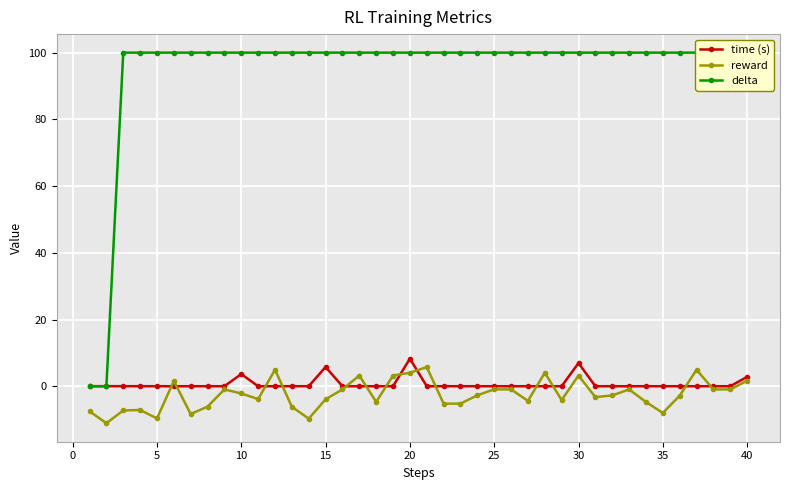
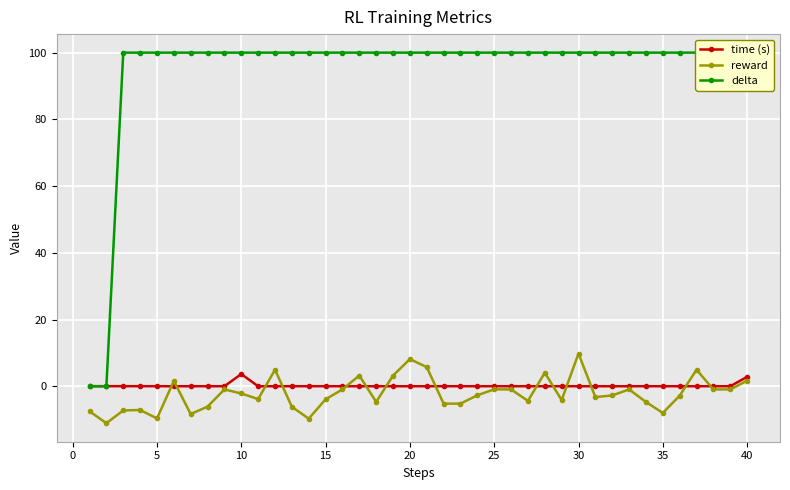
  {
    "time (s)": {
      "5": 0,
      "10": 4,
-     "15": 6,
-     "20": 8,
+     "15": 0,
+     "20": 0,
      "25": 0,
-     "30": 7,
+     "30": 0,
      "35": 0,
      "40": 3
    },
    "reward": {
      "5": -10,
      "10": -2,
      "15": -4,
-     "20": 4,
+     "20": 8,
      "25": -1,
-     "30": 3,
+     "30": 10,
      "35": -8,
      "40": 2
    },
    "delta": {
      "5": 100,
      "10": 100,
      "15": 100,
      "20": 100,
      "25": 100,
      "30": 100,
      "35": 100
    }
  }
